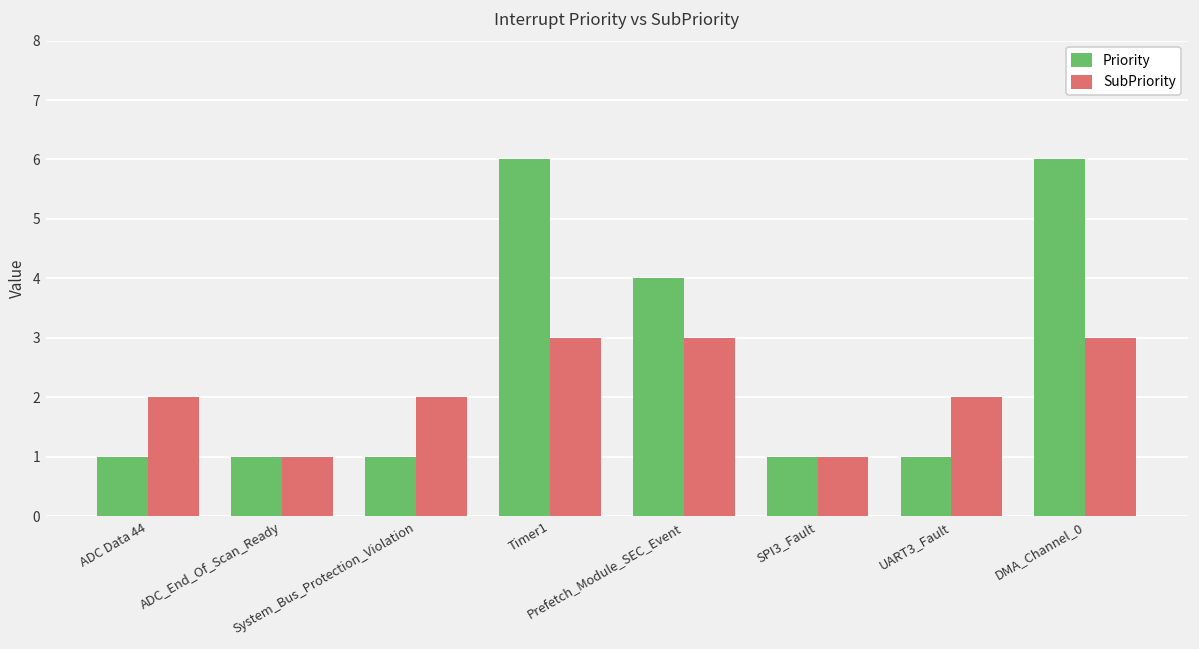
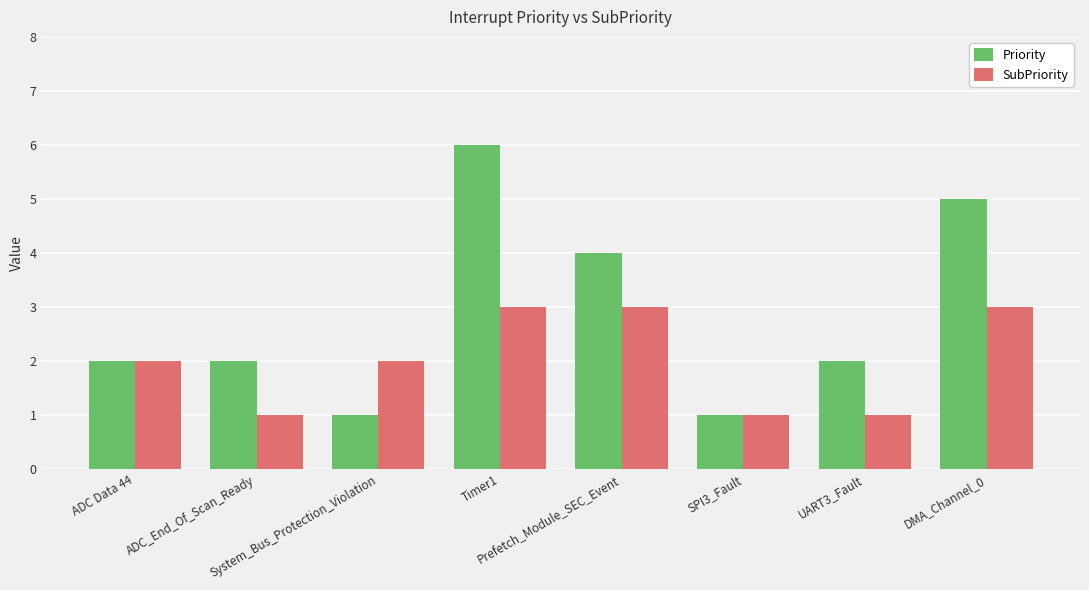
  {
    "Priority": {
-     "ADC Data 44": 1,
-     "ADC_End_Of_Scan_Ready": 1,
+     "ADC Data 44": 2,
+     "ADC_End_Of_Scan_Ready": 2,
      "System_Bus_Protection_Violation": 1,
      "Timer1": 6,
      "Prefetch_Module_SEC_Event": 4,
      "SPI3_Fault": 1,
-     "UART3_Fault": 1,
-     "DMA_Channel_0": 6
+     "UART3_Fault": 2,
+     "DMA_Channel_0": 5
    },
    "SubPriority": {
      "ADC Data 44": 2,
      "ADC_End_Of_Scan_Ready": 1,
      "System_Bus_Protection_Violation": 2,
      "Timer1": 3,
      "Prefetch_Module_SEC_Event": 3,
      "SPI3_Fault": 1,
-     "UART3_Fault": 2,
+     "UART3_Fault": 1,
      "DMA_Channel_0": 3
    }
  }
